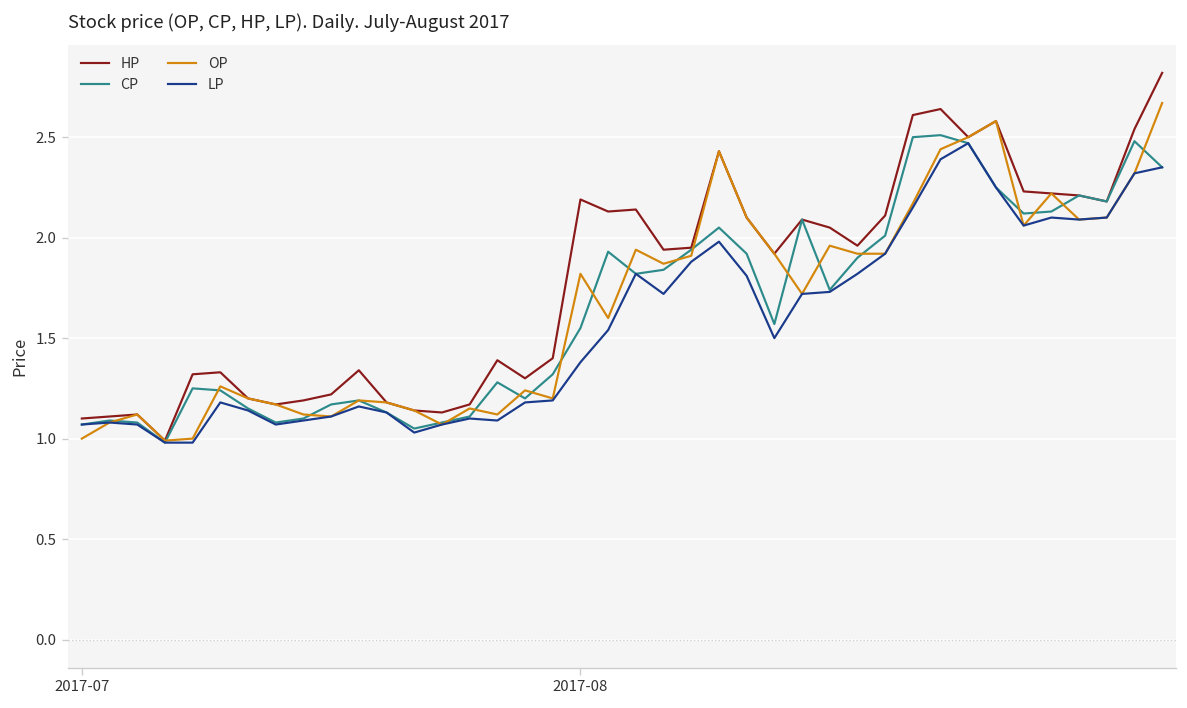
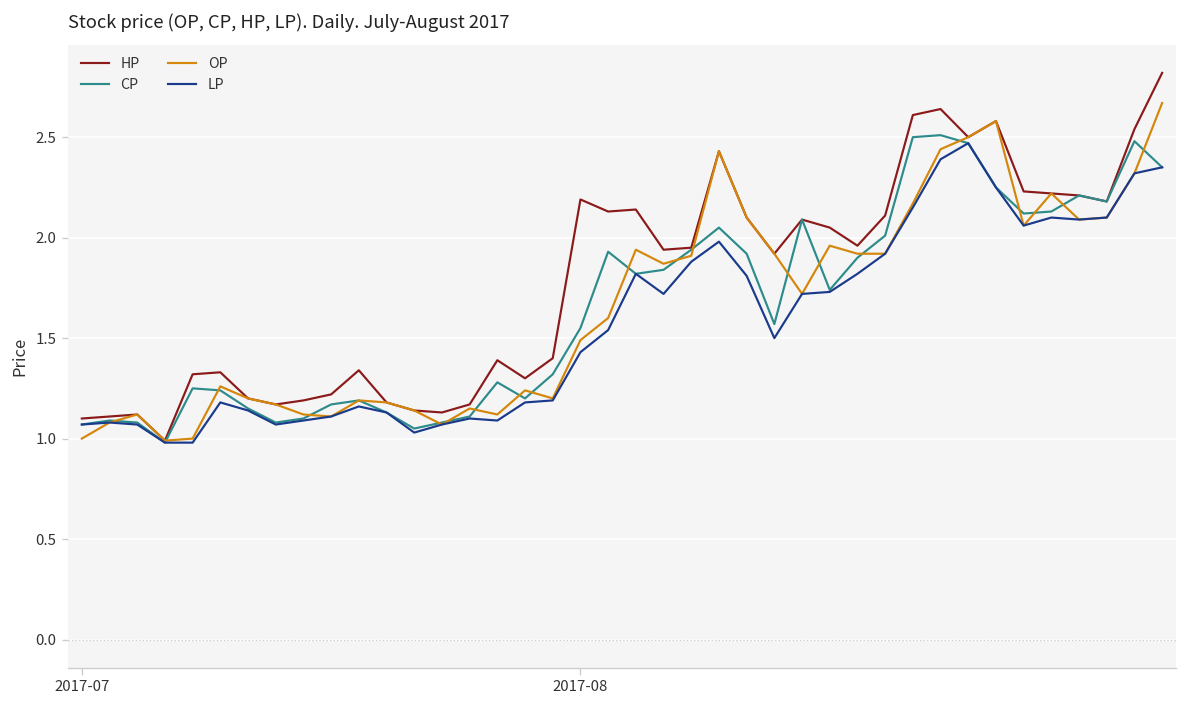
  {
    "HP": {
      "2017-07": 1.10,
      "2017-08": 2.19
    },
    "CP": {
      "2017-08": 1.55
    },
    "OP": {
      "2017-07": 1.00,
-     "2017-08": 1.82
+     "2017-08": 1.49
    },
    "LP": {
-     "2017-08": 1.38
+     "2017-08": 1.43
    }
  }
